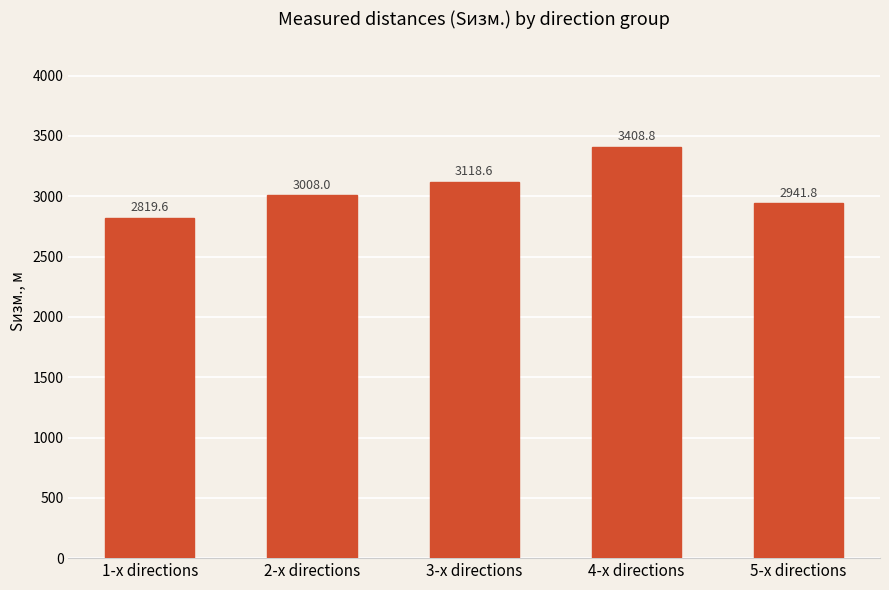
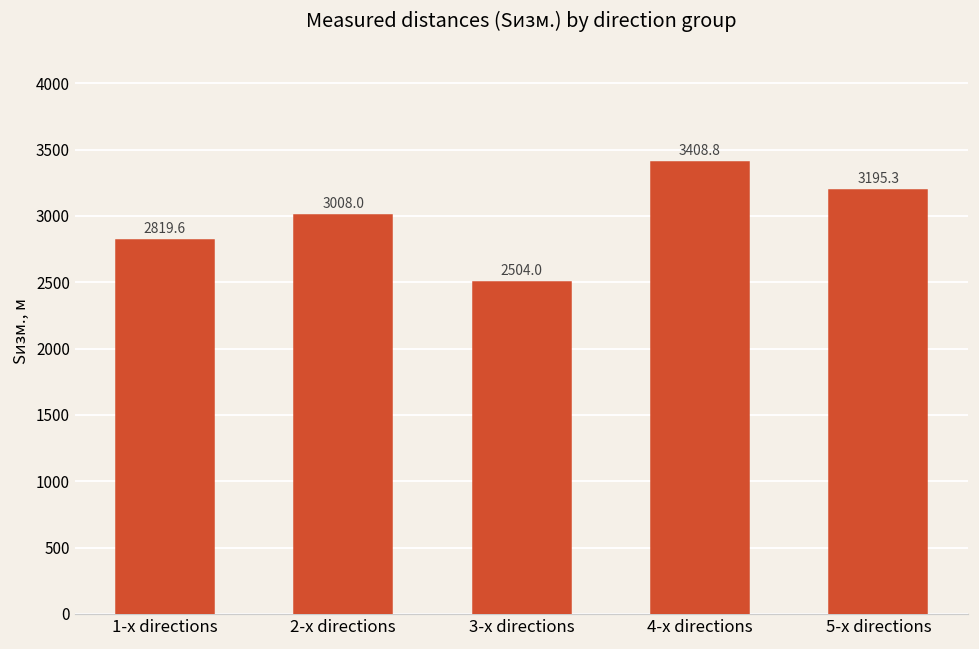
  {
    "1-x directions": 2819.6,
    "2-x directions": 3008.0,
-   "3-x directions": 3118.6,
+   "3-x directions": 2504.0,
    "4-x directions": 3408.8,
-   "5-x directions": 2941.8
+   "5-x directions": 3195.3
  }
